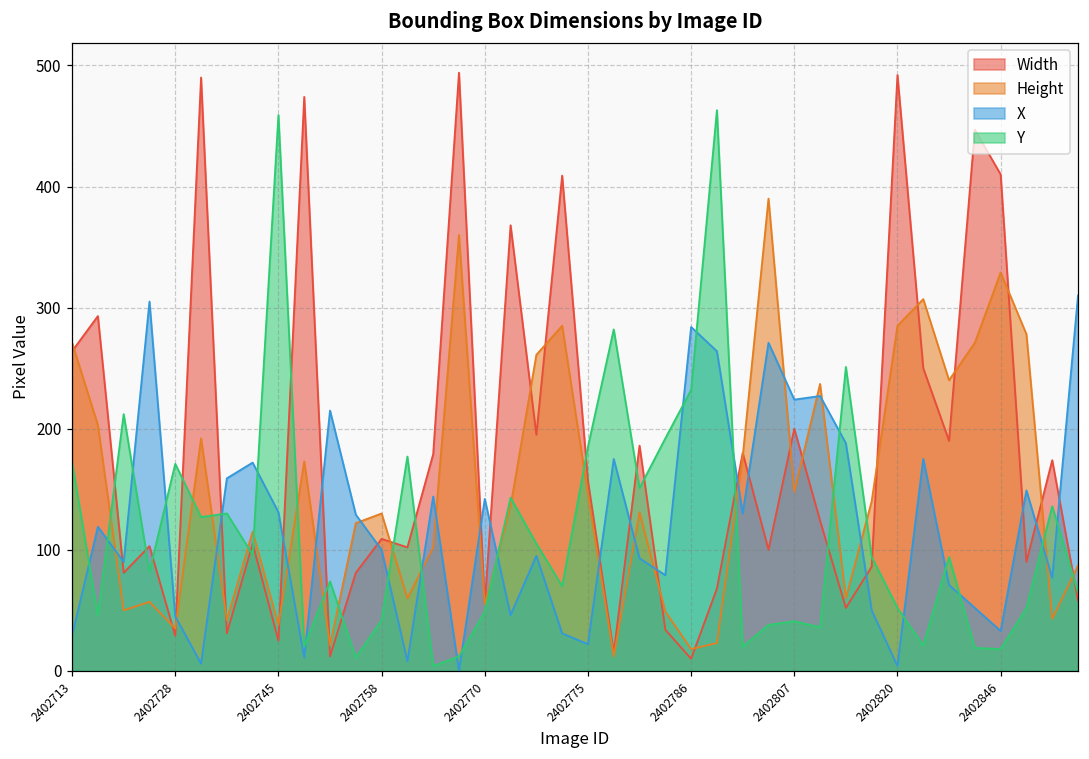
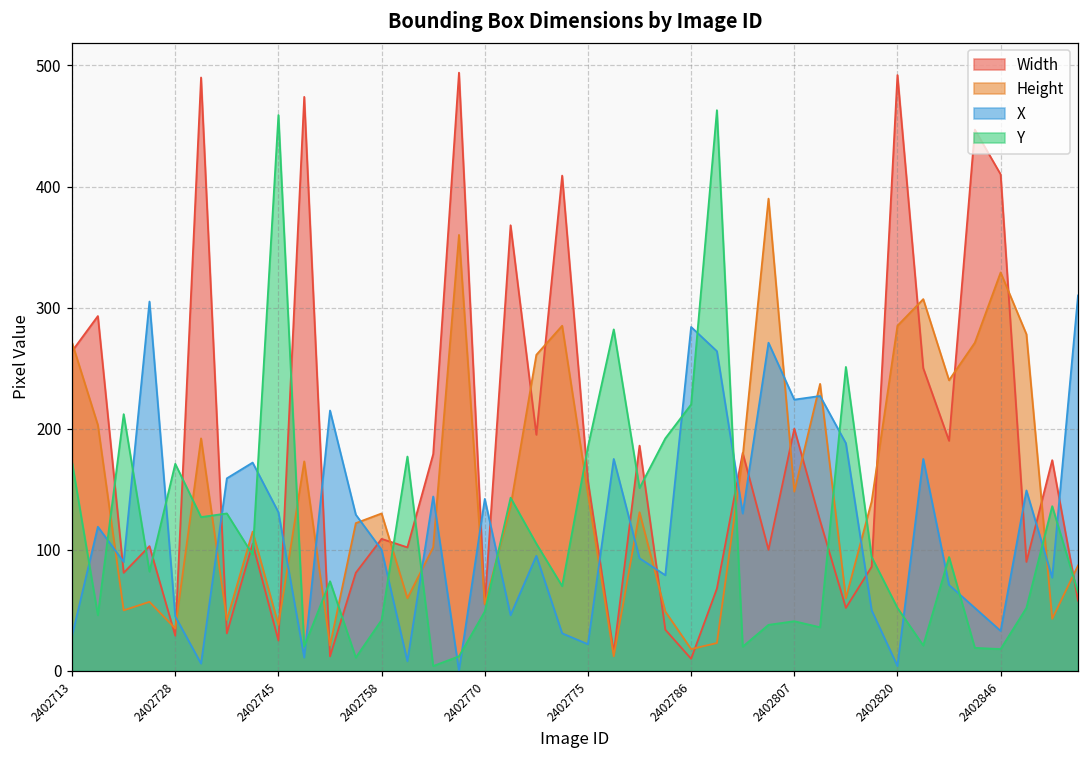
  {
    "X": {
      "2402713": 29,
      "2402728": 45,
      "2402745": 131,
      "2402758": 100,
      "2402770": 142,
      "2402775": 22,
      "2402786": 284,
      "2402807": 224,
      "2402820": 4,
      "2402846": 33
    },
    "Y": {
      "2402713": 172,
      "2402728": 171,
      "2402745": 459,
      "2402758": 42,
      "2402770": 49,
      "2402775": 185,
-     "2402786": 232,
+     "2402786": 220,
      "2402807": 41,
      "2402820": 52,
      "2402846": 18
    }
  }
